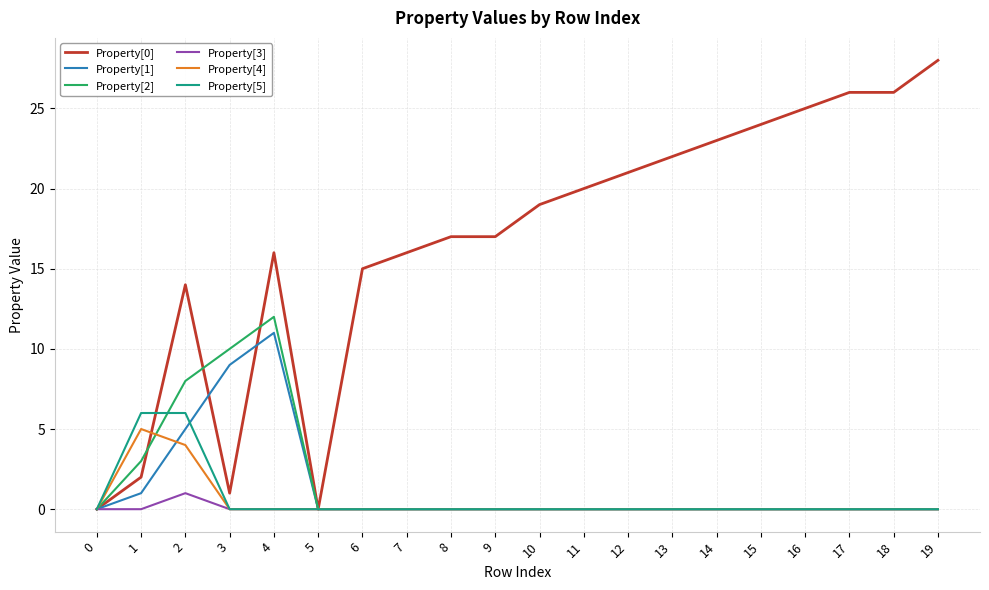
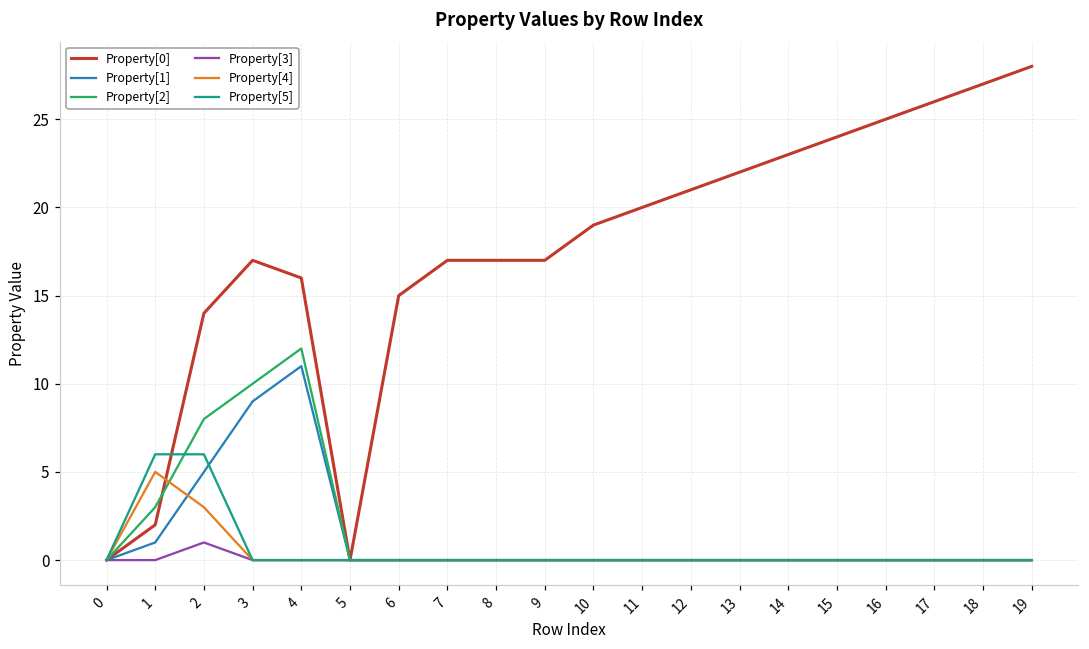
  {
    "Property[0]": {
      "1": 2,
      "2": 14,
-     "3": 1,
+     "3": 17,
      "4": 16,
      "6": 15,
-     "7": 16,
+     "7": 17,
      "8": 17,
      "9": 17,
      "10": 19,
      "11": 20,
      "12": 21,
      "13": 22,
      "14": 23,
      "15": 24,
      "16": 25,
      "17": 26,
-     "18": 26,
+     "18": 27,
      "19": 28
    },
    "Property[1]": {
      "1": 1,
      "2": 5,
      "3": 9,
      "4": 11
    },
    "Property[3]": {
      "1": 0,
      "2": 1
    },
    "Property[4]": {
      "1": 5,
-     "2": 4
+     "2": 3
    }
  }
